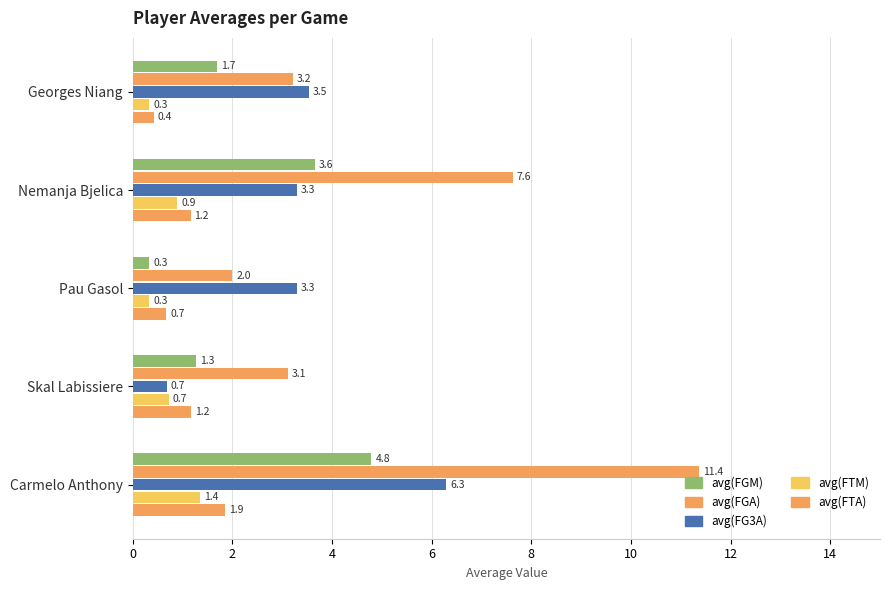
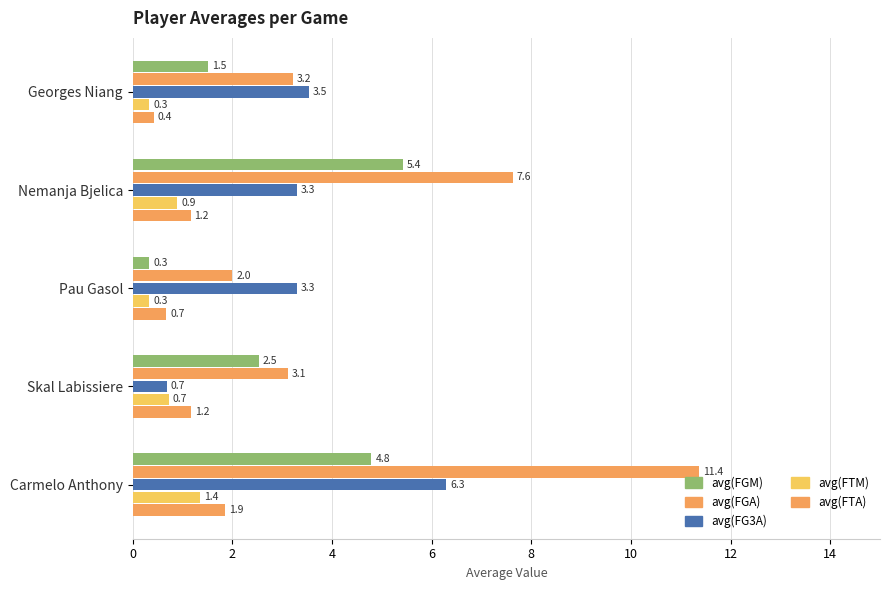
  {
    "avg(FGM)": {
-     "Georges Niang": 1.7,
-     "Nemanja Bjelica": 3.6,
+     "Georges Niang": 1.5,
+     "Nemanja Bjelica": 5.4,
      "Pau Gasol": 0.3,
-     "Skal Labissiere": 1.3,
+     "Skal Labissiere": 2.5,
      "Carmelo Anthony": 4.8
    },
    "avg(FG3A)": {
      "Georges Niang": 3.5,
      "Nemanja Bjelica": 3.3,
      "Pau Gasol": 3.3,
      "Skal Labissiere": 0.7,
      "Carmelo Anthony": 6.3
    }
  }
